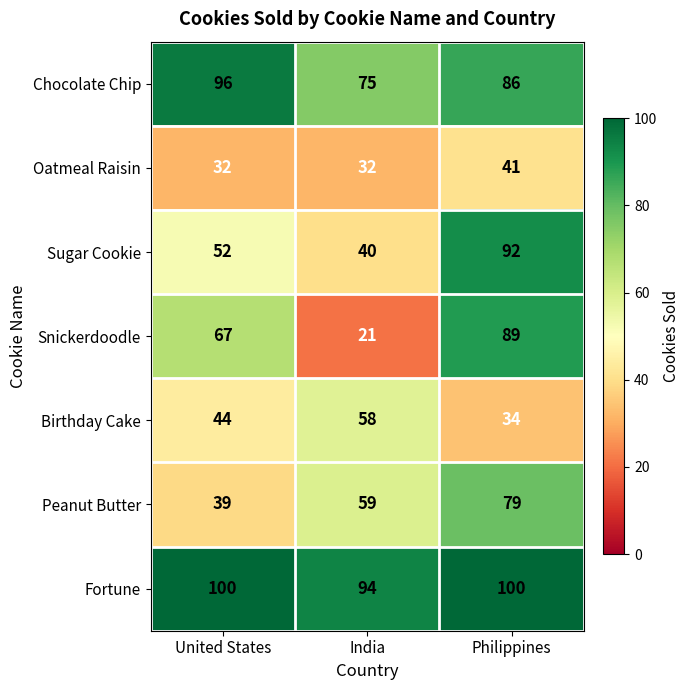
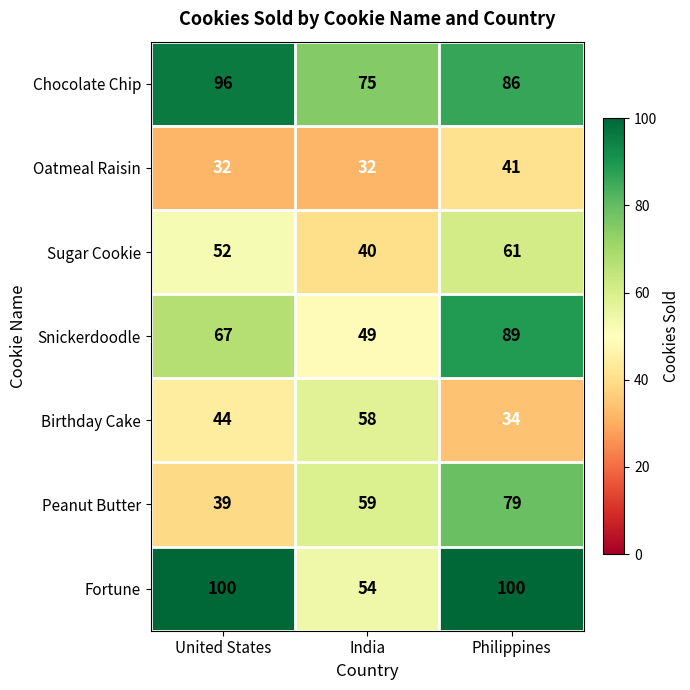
  {
    "Chocolate Chip": {
      "United States": 96,
      "India": 75,
      "Philippines": 86
    },
    "Oatmeal Raisin": {
      "United States": 32,
      "India": 32,
      "Philippines": 41
    },
    "Sugar Cookie": {
      "United States": 52,
      "India": 40,
-     "Philippines": 92
+     "Philippines": 61
    },
    "Snickerdoodle": {
      "United States": 67,
-     "India": 21,
+     "India": 49,
      "Philippines": 89
    },
    "Birthday Cake": {
      "United States": 44,
      "India": 58,
      "Philippines": 34
    },
    "Peanut Butter": {
      "United States": 39,
      "India": 59,
      "Philippines": 79
    },
    "Fortune": {
      "United States": 100,
-     "India": 94,
+     "India": 54,
      "Philippines": 100
    }
  }
